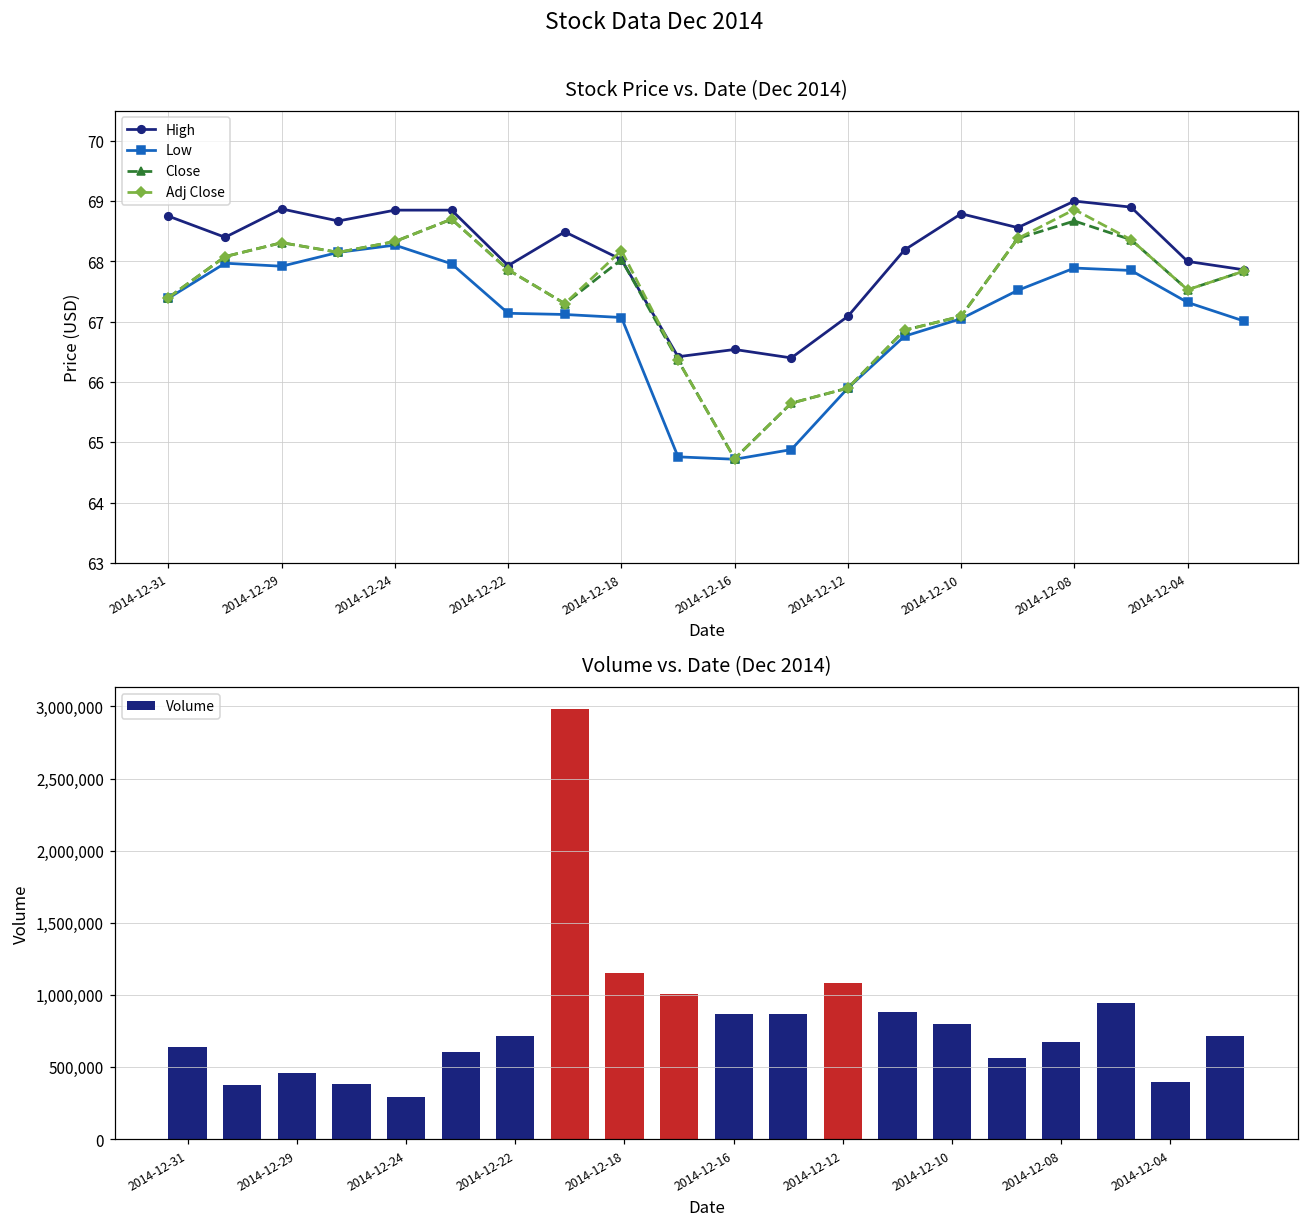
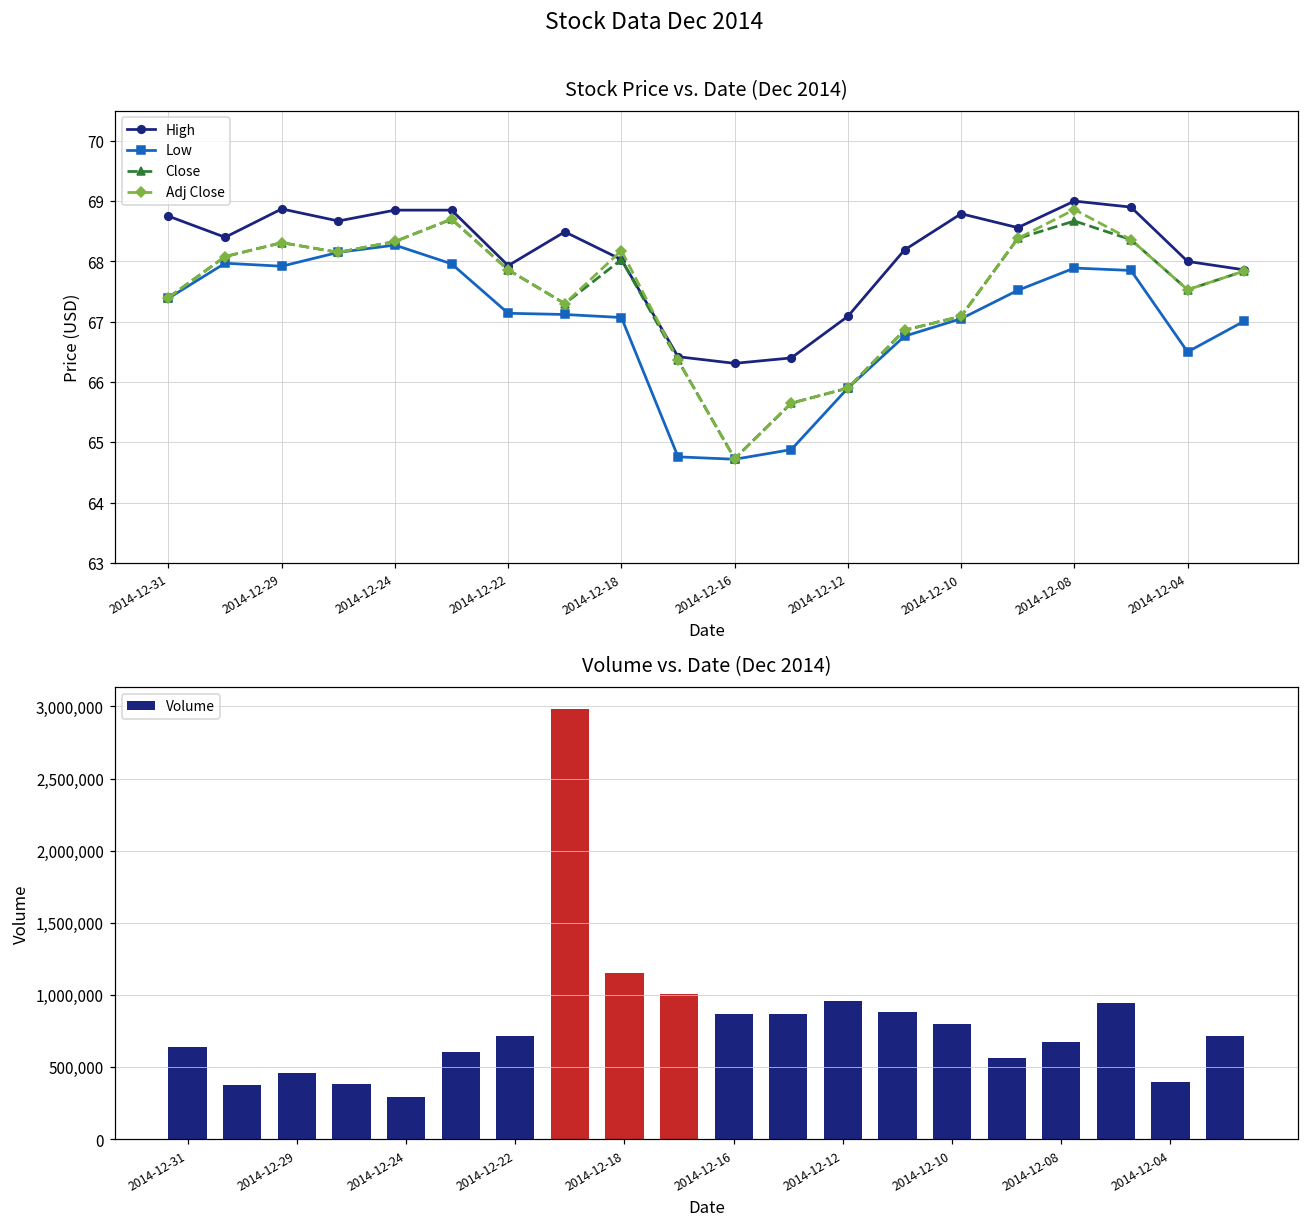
  {
    "Stock Price vs. Date (Dec 2014)": {
      "High": {
        "2014-12-31": "68.8",
        "2014-12-29": "68.9",
        "2014-12-24": "68.9",
        "2014-12-22": "67.9",
-       "2014-12-16": "66.5",
+       "2014-12-16": "66.3",
        "2014-12-12": "67.1",
        "2014-12-10": "68.8",
        "2014-12-08": "69.0",
        "2014-12-04": "68.0"
      },
      "Low": {
        "2014-12-29": "67.9",
        "2014-12-24": "68.3",
        "2014-12-22": "67.1",
        "2014-12-18": "67.1",
        "2014-12-08": "67.9",
-       "2014-12-04": "67.3"
+       "2014-12-04": "66.5"
      },
      "Close": {
        "2014-12-08": "68.7"
      },
      "Adj Close": {
        "2014-12-18": "68.2",
        "2014-12-08": "68.9"
      }
    },
    "Volume vs. Date (Dec 2014)": {
      "2014-12-31": "640,000",
      "2014-12-29": "460,000",
      "2014-12-24": "290,000",
      "2014-12-22": "720,000",
      "2014-12-18": "1,150,000",
      "2014-12-16": "870,000",
-     "2014-12-12": "1,080,000",
+     "2014-12-12": "960,000",
      "2014-12-10": "800,000",
      "2014-12-08": "680,000",
      "2014-12-04": "400,000"
    }
  }
